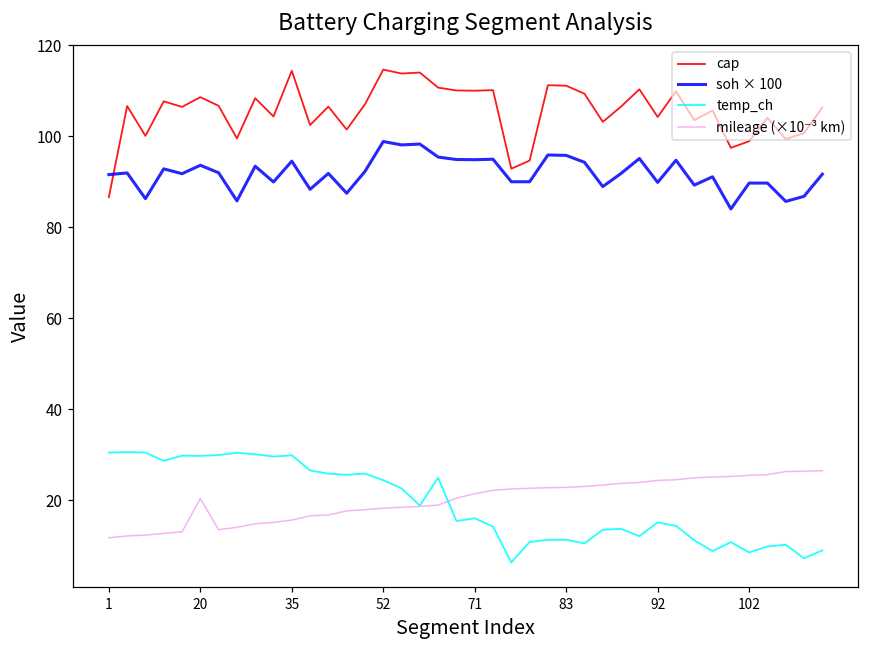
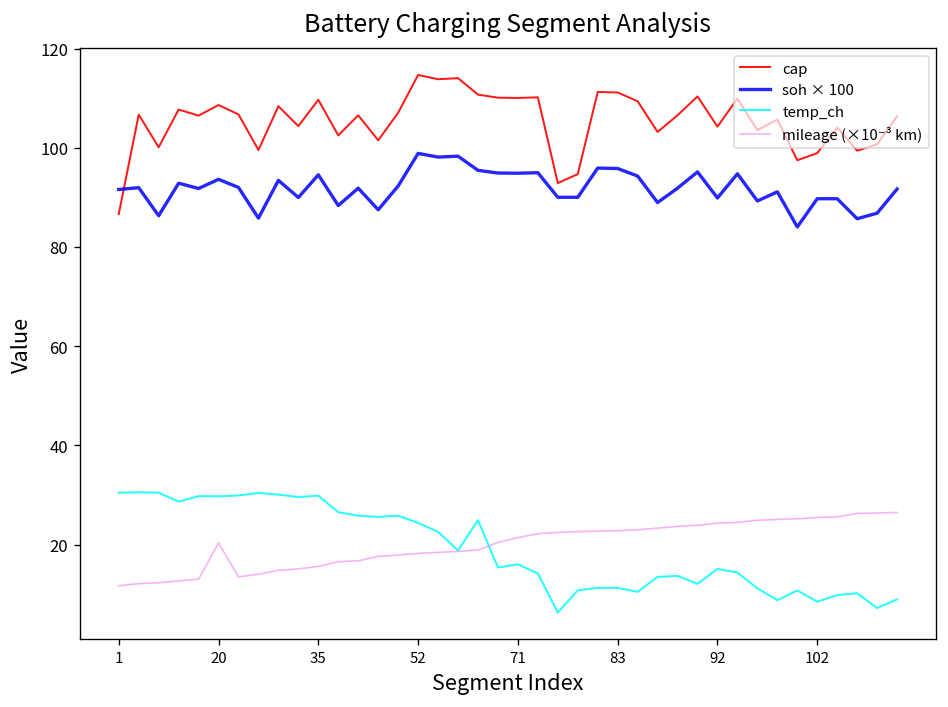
  {
    "cap": {
      "1": 87,
      "20": 109,
-     "35": 114,
+     "35": 110,
      "52": 115,
      "71": 110,
      "83": 111,
      "92": 104
    },
    "soh × 100": {
      "1": 92,
      "20": 94,
      "35": 95,
      "52": 99,
      "71": 95,
      "83": 96,
      "92": 90,
      "102": 90
    },
    "temp_ch": {
      "1": 30,
      "20": 30,
      "35": 30,
      "52": 24,
      "71": 16,
      "83": 11,
      "92": 15,
      "102": 8
    },
    "mileage (×10⁻³ km)": {
      "1": 12,
      "20": 20,
      "35": 16,
      "52": 18,
      "71": 21,
      "83": 23,
      "92": 24,
      "102": 25
    }
  }
